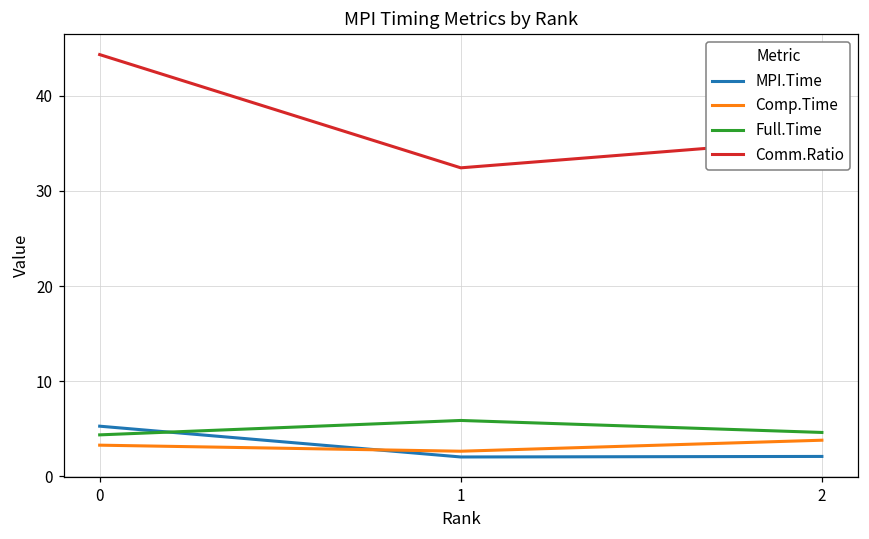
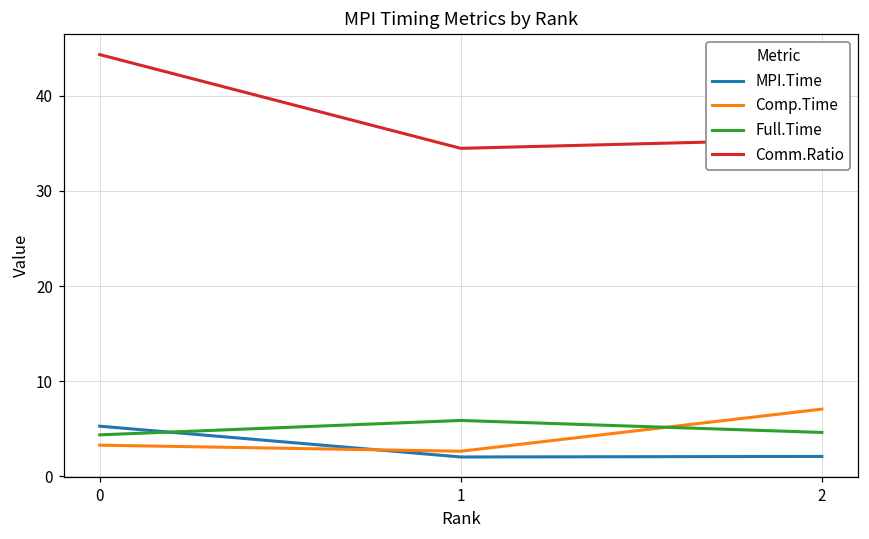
  {
    "MPI.Time": {
      "0": 5,
      "1": 2,
      "2": 2
    },
    "Comp.Time": {
      "0": 3,
      "1": 3,
-     "2": 4
+     "2": 7
    },
    "Full.Time": {
      "0": 4,
      "1": 6,
      "2": 5
    },
    "Comm.Ratio": {
      "0": 44,
-     "1": 32
+     "1": 34
    }
  }
